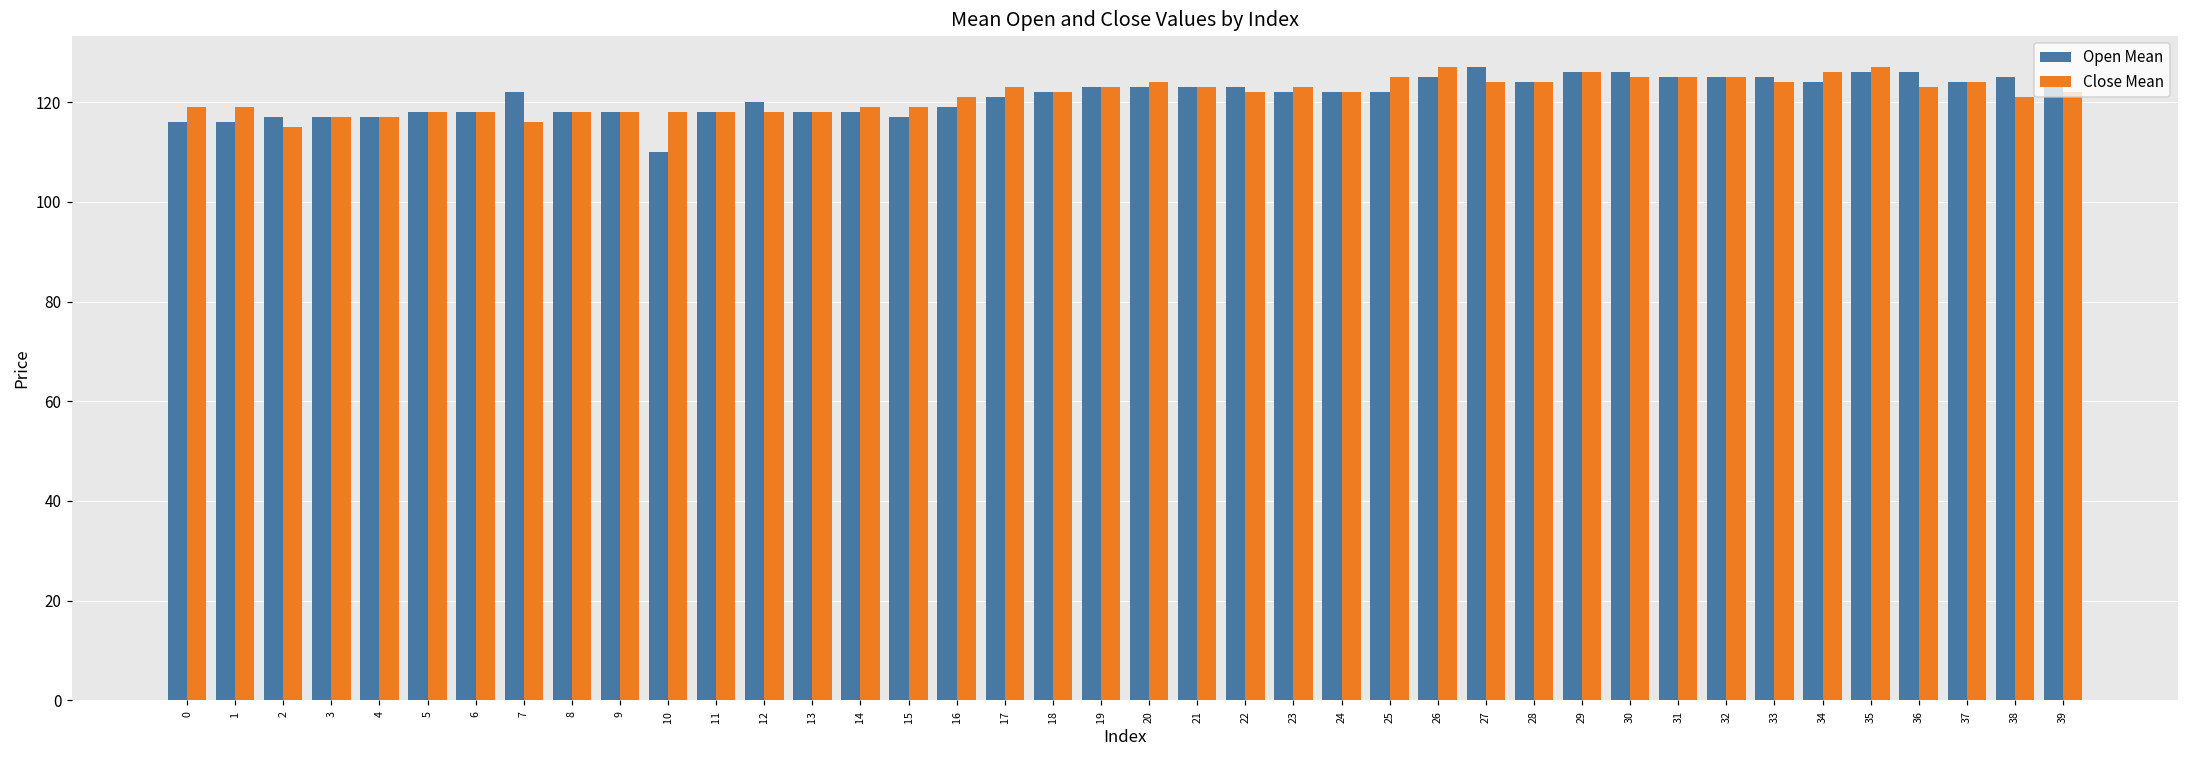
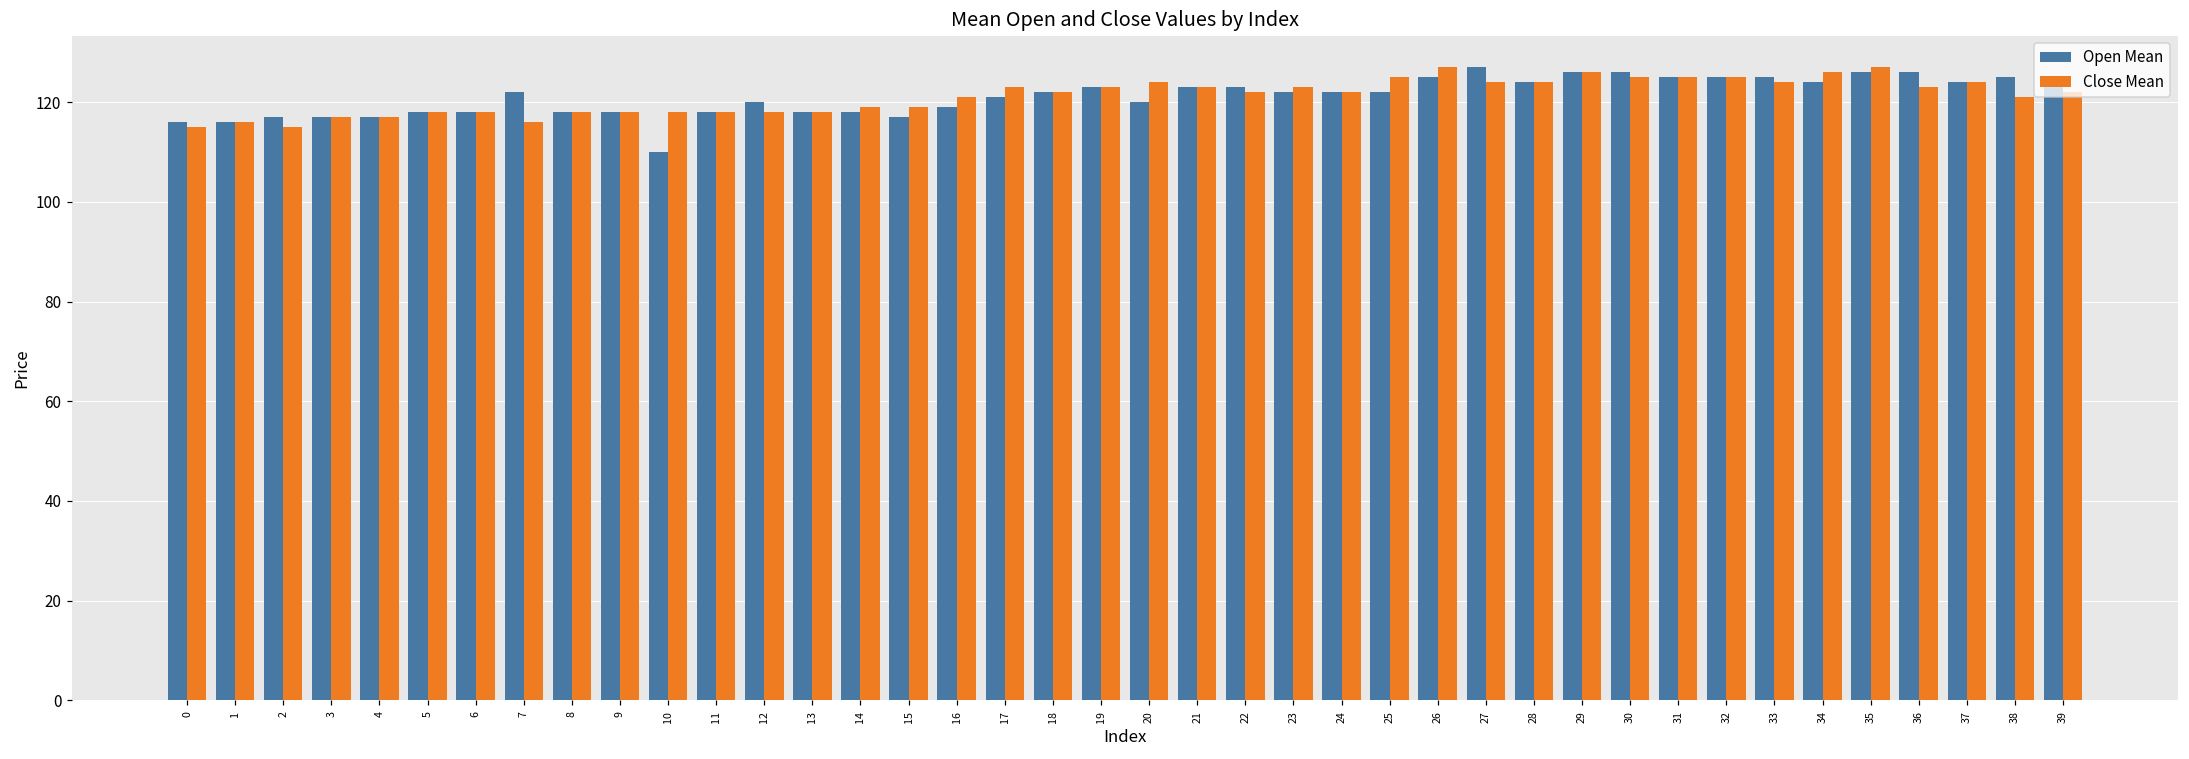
  {
    "Open Mean": {
      "0": 116,
      "1": 116,
      "2": 117,
      "3": 117,
      "4": 117,
      "5": 118,
      "6": 118,
      "7": 122,
      "8": 118,
      "9": 118,
      "10": 110,
      "11": 118,
      "12": 120,
      "13": 118,
      "14": 118,
      "15": 117,
      "16": 119,
      "17": 121,
      "18": 122,
      "19": 123,
-     "20": 123,
+     "20": 120,
      "21": 123,
      "22": 123,
      "23": 122,
      "24": 122,
      "25": 122,
      "26": 125,
      "27": 127,
      "28": 124,
      "29": 126,
      "30": 126,
      "31": 125,
      "32": 125,
      "33": 125,
      "34": 124,
      "35": 126,
      "36": 126,
      "37": 124,
      "38": 125
    },
    "Close Mean": {
-     "0": 119,
-     "1": 119,
+     "0": 115,
+     "1": 116,
      "2": 115,
      "3": 117,
      "4": 117,
      "5": 118,
      "6": 118,
      "7": 116,
      "8": 118,
      "9": 118,
      "10": 118,
      "11": 118,
      "12": 118,
      "13": 118,
      "14": 119,
      "15": 119,
      "16": 121,
      "17": 123,
      "18": 122,
      "19": 123,
      "20": 124,
      "21": 123,
      "22": 122,
      "23": 123,
      "24": 122,
      "25": 125,
      "26": 127,
      "27": 124,
      "28": 124,
      "29": 126,
      "30": 125,
      "31": 125,
      "32": 125,
      "33": 124,
      "34": 126,
      "35": 127,
      "36": 123,
      "37": 124,
      "38": 121
    }
  }
